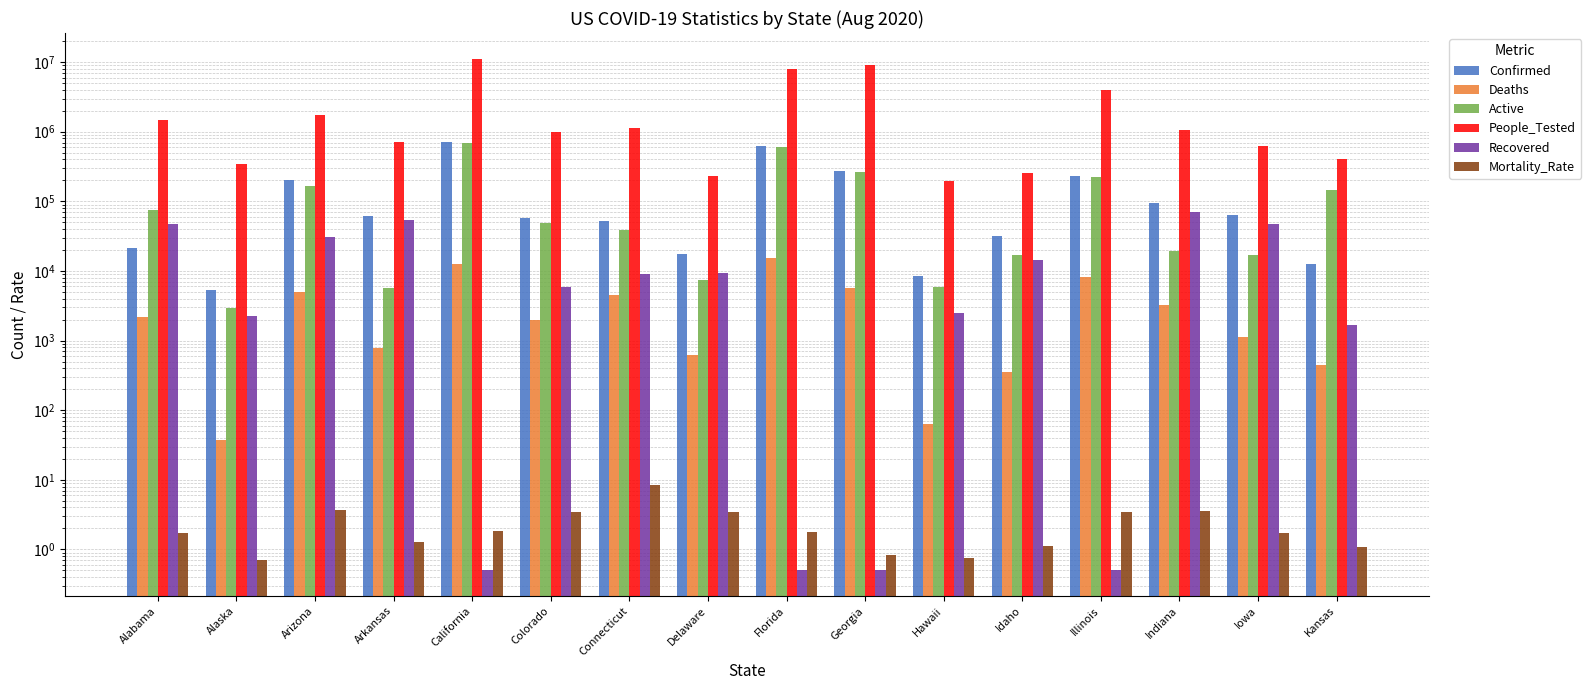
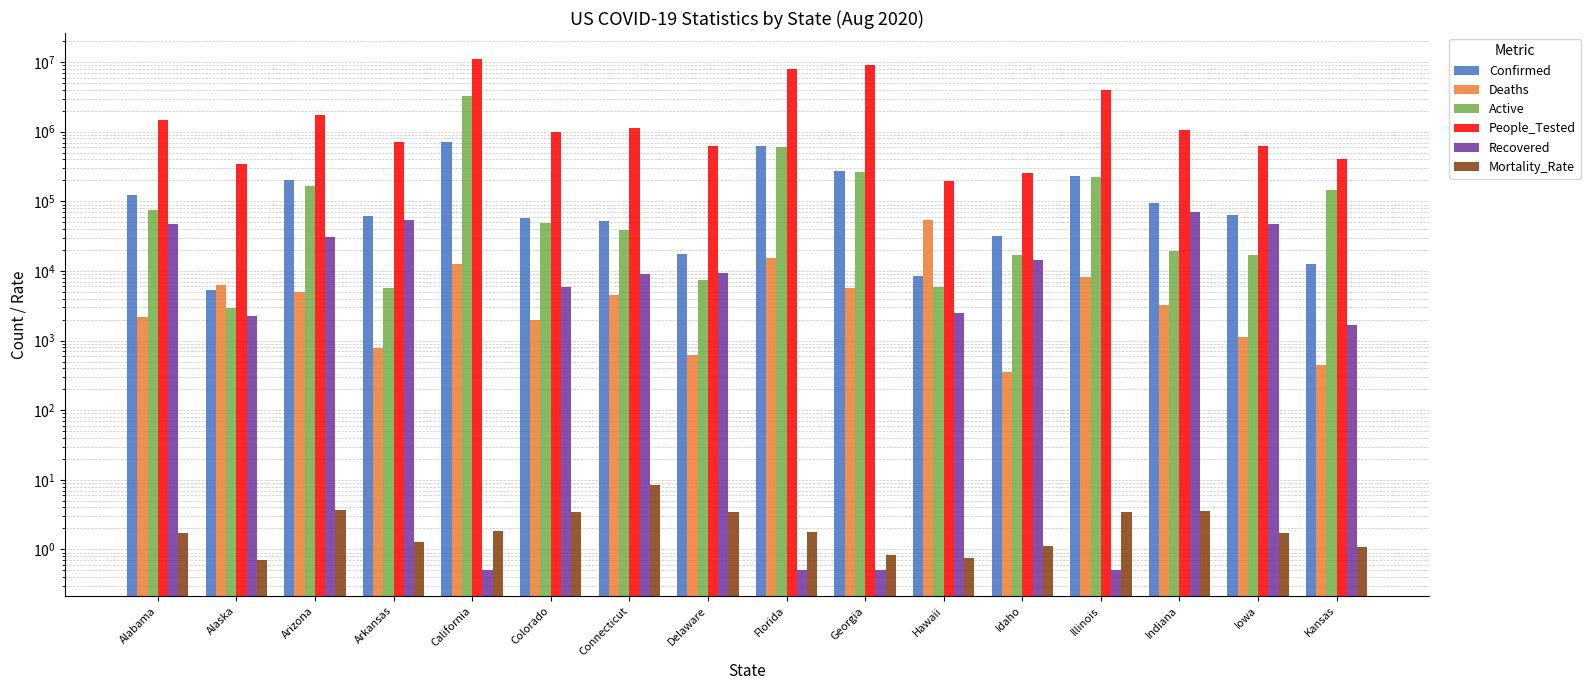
  {
    "Confirmed": {
-     "Alabama": 22000,
+     "Alabama": 120000,
      "Alaska": 5000,
      "Arizona": 200000,
      "Arkansas": 60000,
      "California": 700000,
      "Colorado": 60000,
      "Connecticut": 50000,
      "Delaware": 17000,
      "Florida": 600000,
      "Georgia": 270000,
      "Hawaii": 8000,
      "Idaho": 30000,
      "Illinois": 240000,
      "Indiana": 90000,
      "Iowa": 60000,
      "Kansas": 12000
    },
    "Deaths": {
      "Alabama": 2200,
-     "Alaska": 40,
+     "Alaska": 6000,
      "Arizona": 5000,
      "Arkansas": 800,
      "California": 13000,
      "Colorado": 1900,
      "Connecticut": 4000,
      "Delaware": 600,
      "Florida": 15000,
      "Georgia": 6000,
-     "Hawaii": 60,
+     "Hawaii": 50000,
      "Idaho": 400,
      "Illinois": 8000,
      "Indiana": 3000,
      "Iowa": 1100,
      "Kansas": 500
    },
    "Active": {
      "Alabama": 80000,
      "Alaska": 3000,
      "Arizona": 170000,
      "Arkansas": 6000,
-     "California": 700000,
+     "California": 3000000,
      "Colorado": 50000,
      "Connecticut": 40000,
      "Delaware": 7000,
      "Florida": 600000,
      "Georgia": 260000,
      "Hawaii": 6000,
      "Idaho": 17000,
      "Illinois": 230000,
      "Indiana": 19000,
      "Iowa": 17000,
      "Kansas": 150000
    },
    "People_Tested": {
      "Alabama": 1500000,
      "Alaska": 300000,
      "Arizona": 1700000,
      "Arkansas": 700000,
      "California": 11000000,
      "Colorado": 1000000,
      "Connecticut": 1100000,
-     "Delaware": 230000,
+     "Delaware": 600000,
      "Florida": 8000000,
      "Georgia": 9000000,
      "Hawaii": 190000,
      "Idaho": 250000,
      "Illinois": 4000000,
      "Indiana": 1100000,
      "Iowa": 600000,
      "Kansas": 400000
    },
    "Recovered": {
      "Alabama": 50000,
      "Alaska": 2200,
      "Arizona": 30000,
      "Arkansas": 50000,
      "California": 0.5,
      "Colorado": 6000,
      "Connecticut": 9000,
      "Delaware": 9000,
      "Florida": 0.5,
      "Georgia": 0.5,
      "Hawaii": 2500,
      "Idaho": 14000,
      "Illinois": 0.5,
      "Indiana": 70000,
      "Iowa": 50000,
      "Kansas": 1700
    },
    "Mortality_Rate": {
      "Alabama": 1.7,
      "Alaska": 0.7,
      "Arizona": 4,
      "Arkansas": 1.3,
      "California": 1.8,
      "Colorado": 3,
      "Connecticut": 9,
      "Delaware": 3,
      "Florida": 1.8,
      "Georgia": 0.8,
      "Hawaii": 0.8,
      "Idaho": 1.1,
      "Illinois": 4,
      "Indiana": 4,
      "Iowa": 1.7,
      "Kansas": 1
    }
  }
